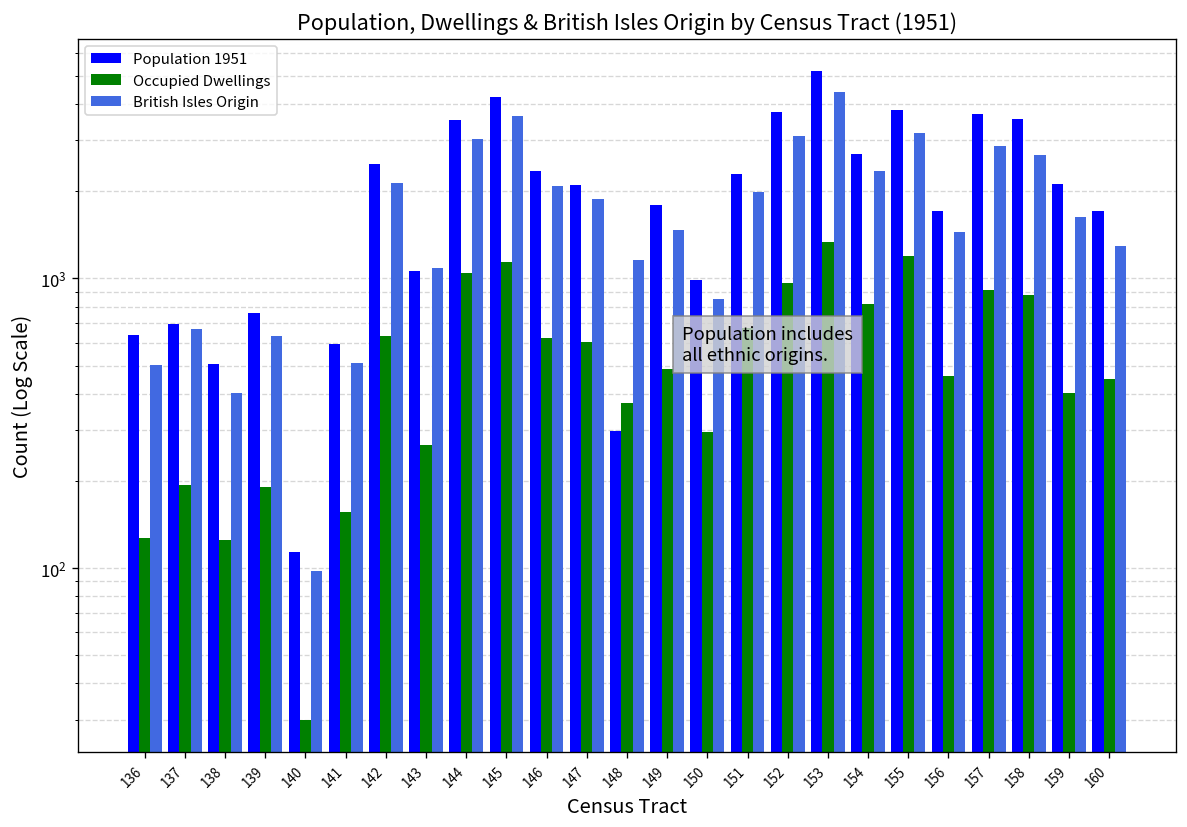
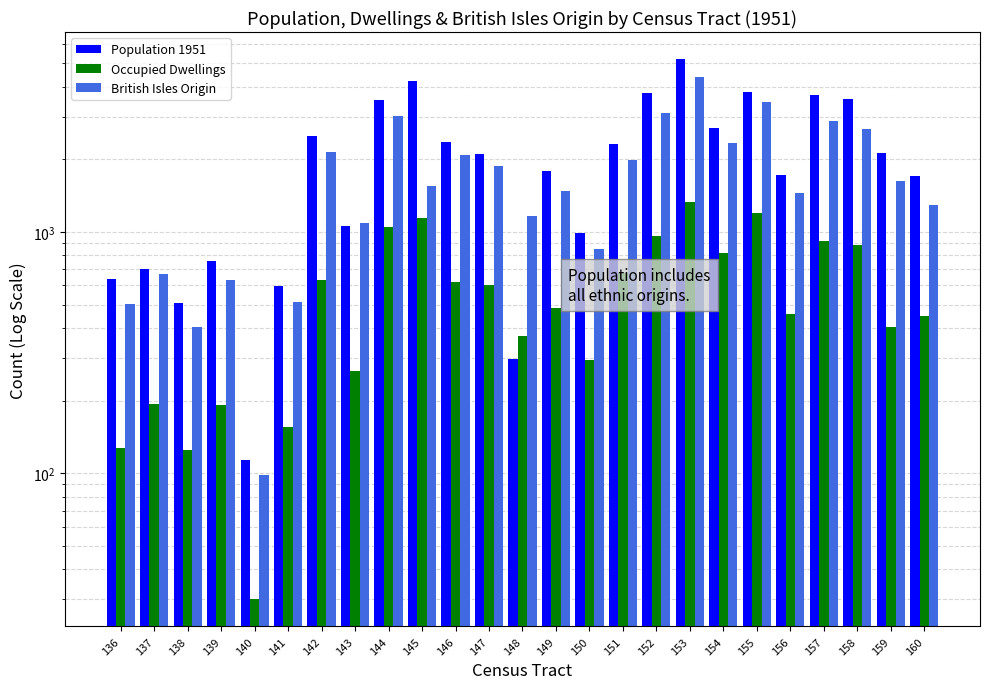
  {
    "Population 1951": {
      "136": 640,
      "137": 700,
      "138": 510,
      "139": 760,
      "140": 110,
      "141": 600,
      "142": 2500,
      "143": 1100,
      "144": 3500,
      "145": 4200,
      "146": 2300,
      "147": 2100,
      "148": 300,
      "149": 1800,
      "150": 990,
      "151": 2300,
      "152": 3700,
      "153": 5200,
      "154": 2700,
      "155": 3800,
      "156": 1700,
      "157": 3700,
      "158": 3600,
      "159": 2100,
      "160": 1700
    },
    "Occupied Dwellings": {
      "136": 130,
      "137": 190,
      "138": 130,
      "139": 190,
      "140": 30,
      "141": 160,
      "142": 630,
      "143": 270,
      "144": 1040,
      "145": 1100,
      "146": 620,
      "147": 600,
      "148": 370,
      "149": 490,
      "150": 300,
      "152": 960,
      "153": 1300,
      "154": 820,
      "155": 1200,
      "156": 460,
      "157": 910,
      "158": 880,
      "159": 400,
      "160": 450
    },
    "British Isles Origin": {
      "136": 500,
      "137": 670,
      "138": 400,
      "139": 630,
      "140": 98,
      "141": 510,
      "142": 2100,
      "143": 1100,
      "144": 3000,
-     "145": 3600,
+     "145": 1600,
      "146": 2100,
      "147": 1900,
      "148": 1200,
      "149": 1500,
      "150": 850,
      "151": 2000,
      "152": 3100,
      "153": 4400,
      "154": 2300,
-     "155": 3200,
+     "155": 3400,
      "156": 1500,
      "157": 2900,
      "158": 2700,
      "159": 1600,
      "160": 1300
    }
  }
